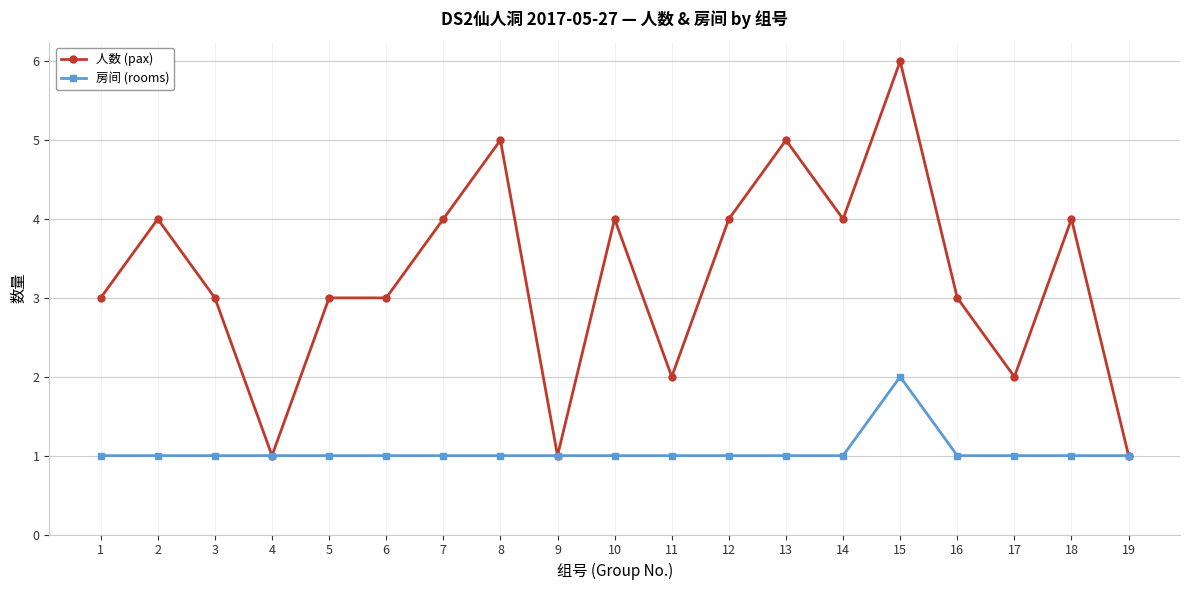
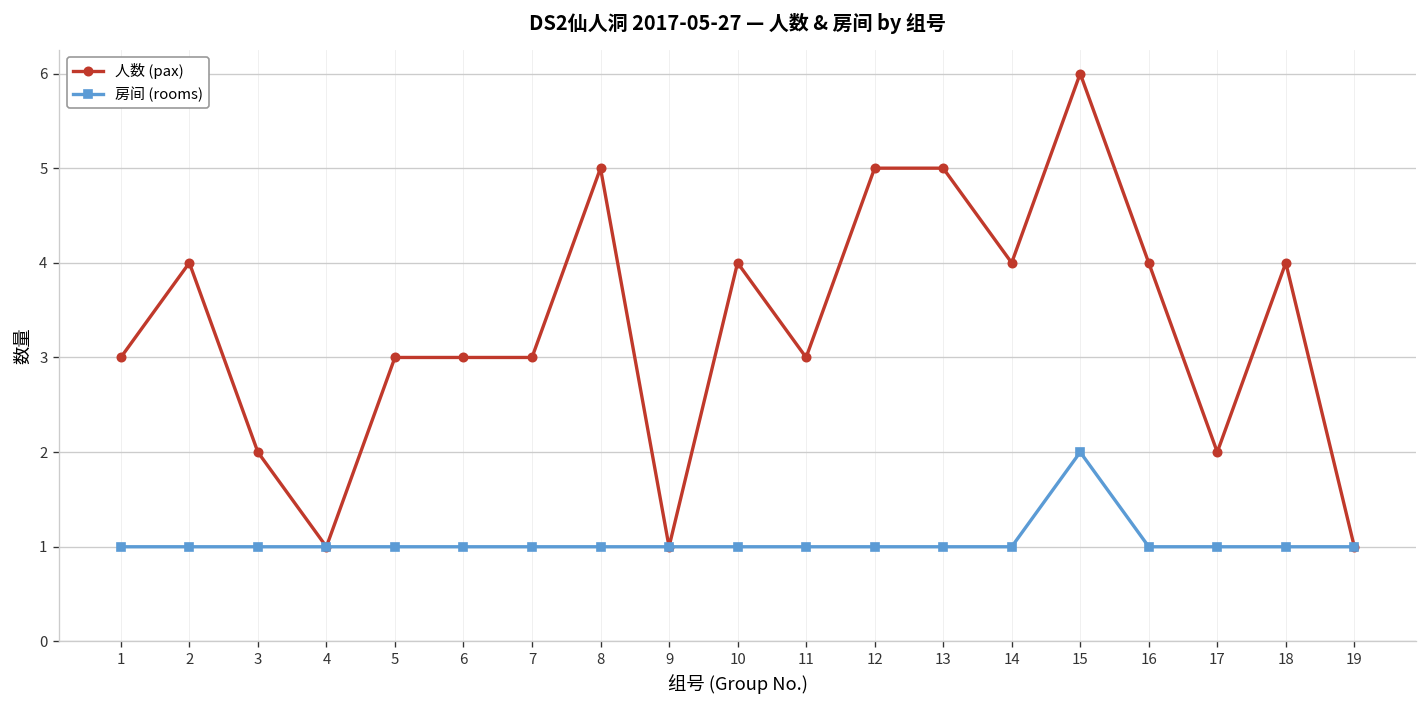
  {
    "人数 (pax)": {
      "1": 3,
      "2": 4,
-     "3": 3,
+     "3": 2,
      "5": 3,
      "6": 3,
-     "7": 4,
+     "7": 3,
      "8": 5,
      "10": 4,
-     "11": 2,
-     "12": 4,
+     "11": 3,
+     "12": 5,
      "13": 5,
      "14": 4,
      "15": 6,
-     "16": 3,
+     "16": 4,
      "17": 2,
      "18": 4
    },
    "房间 (rooms)": {
      "1": 1,
      "2": 1,
      "3": 1,
      "5": 1,
      "6": 1,
      "7": 1,
      "8": 1,
      "10": 1,
      "11": 1,
      "12": 1,
      "13": 1,
      "14": 1,
      "15": 2,
      "16": 1,
      "17": 1,
      "18": 1
    }
  }
